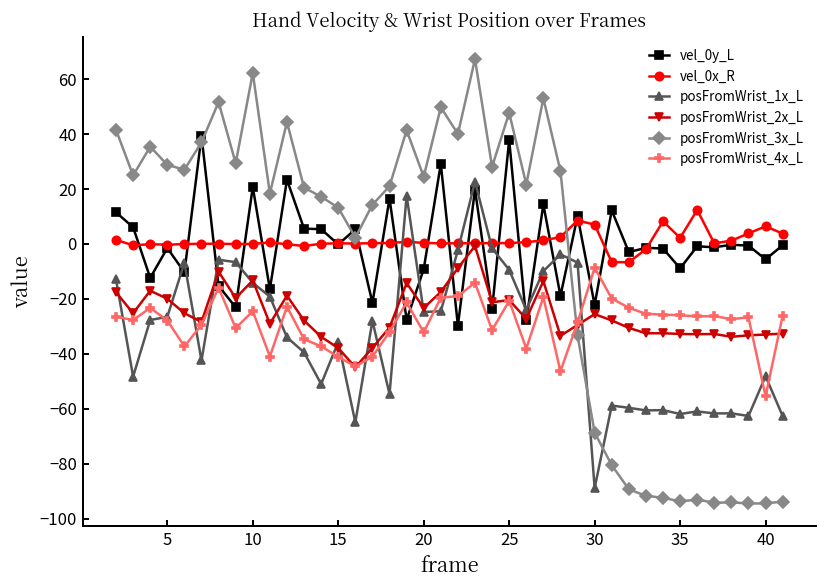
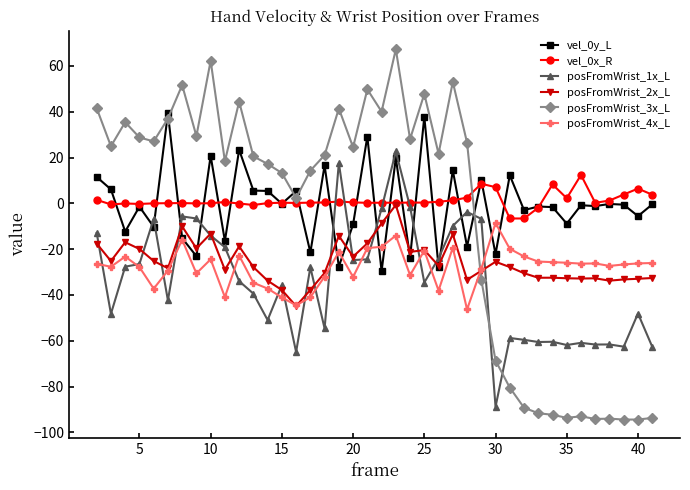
  {
    "vel_0y_L": {
      "5": -1,
      "10": 21,
      "20": -9,
      "25": 38,
      "30": -22,
      "35": -9,
      "40": -6
    },
    "posFromWrist_1x_L": {
      "5": -27,
      "15": -36,
      "20": -25,
-     "25": -9,
+     "25": -35,
      "30": -89,
      "35": -62,
      "40": -48
    },
    "posFromWrist_3x_L": {
      "5": 29,
      "10": 62,
      "15": 13,
      "20": 24,
      "25": 48,
      "30": -69,
      "35": -94,
      "40": -94
    },
    "posFromWrist_4x_L": {
      "5": -28,
      "10": -24,
      "15": -41,
      "20": -32,
      "30": -9,
      "35": -26,
-     "40": -55
+     "40": -26
    }
  }
